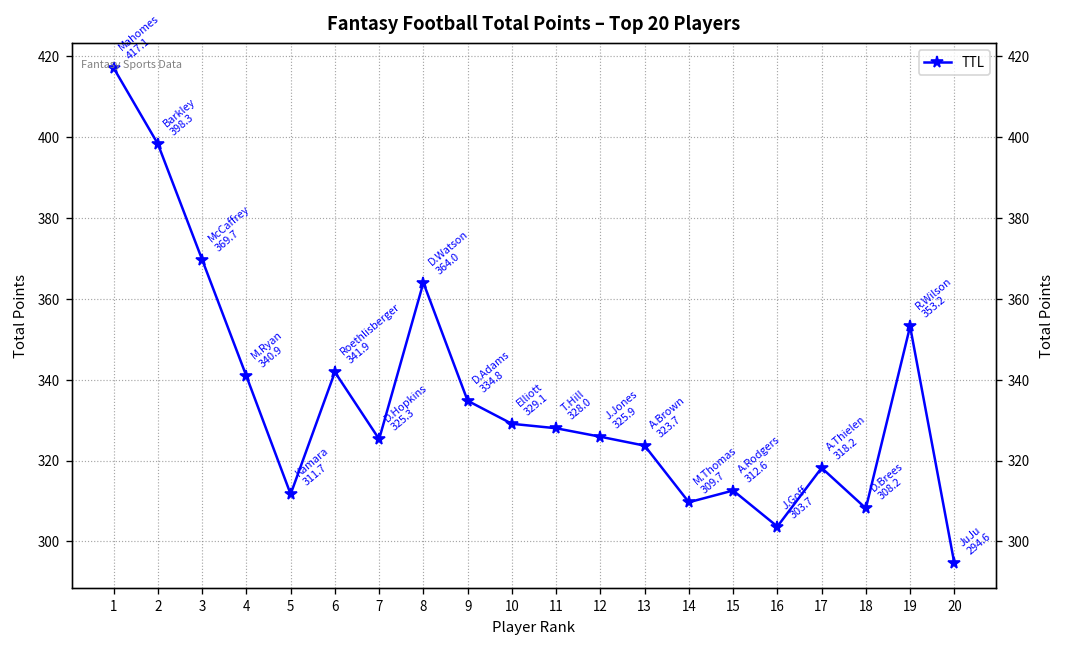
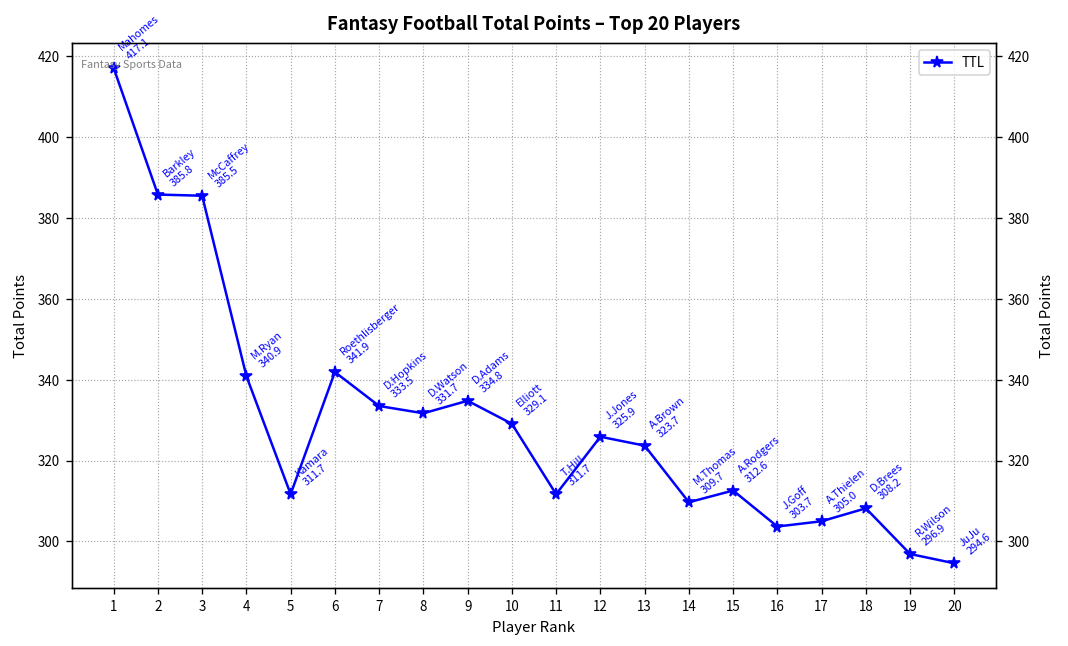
  {
    "1": 417.1,
-   "2": 398.3,
-   "3": 369.7,
+   "2": 385.8,
+   "3": 385.5,
    "4": 340.9,
    "5": 311.7,
    "6": 341.9,
-   "7": 325.3,
-   "8": 364.0,
+   "7": 333.5,
+   "8": 331.7,
    "9": 334.8,
    "10": 329.1,
-   "11": 328.0,
+   "11": 311.7,
    "12": 325.9,
    "13": 323.7,
    "16": 303.7,
-   "17": 318.2,
+   "17": 305.0,
    "18": 308.2,
-   "19": 353.2,
+   "19": 296.9,
    "20": 294.6
  }
